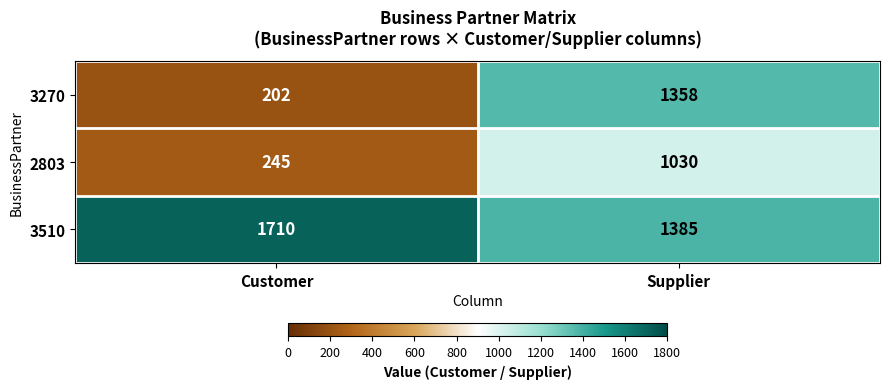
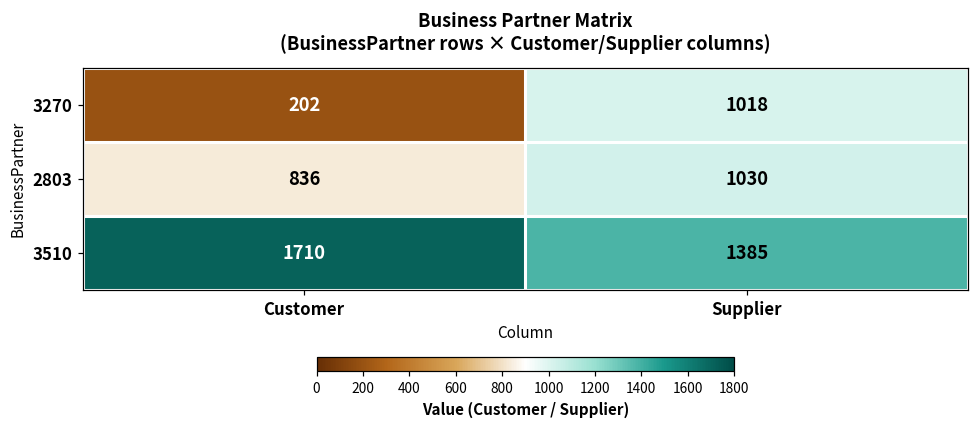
  {
    "3270": {
      "Customer": 202,
-     "Supplier": 1358
+     "Supplier": 1018
    },
    "2803": {
-     "Customer": 245,
+     "Customer": 836,
      "Supplier": 1030
    },
    "3510": {
      "Customer": 1710,
      "Supplier": 1385
    }
  }
